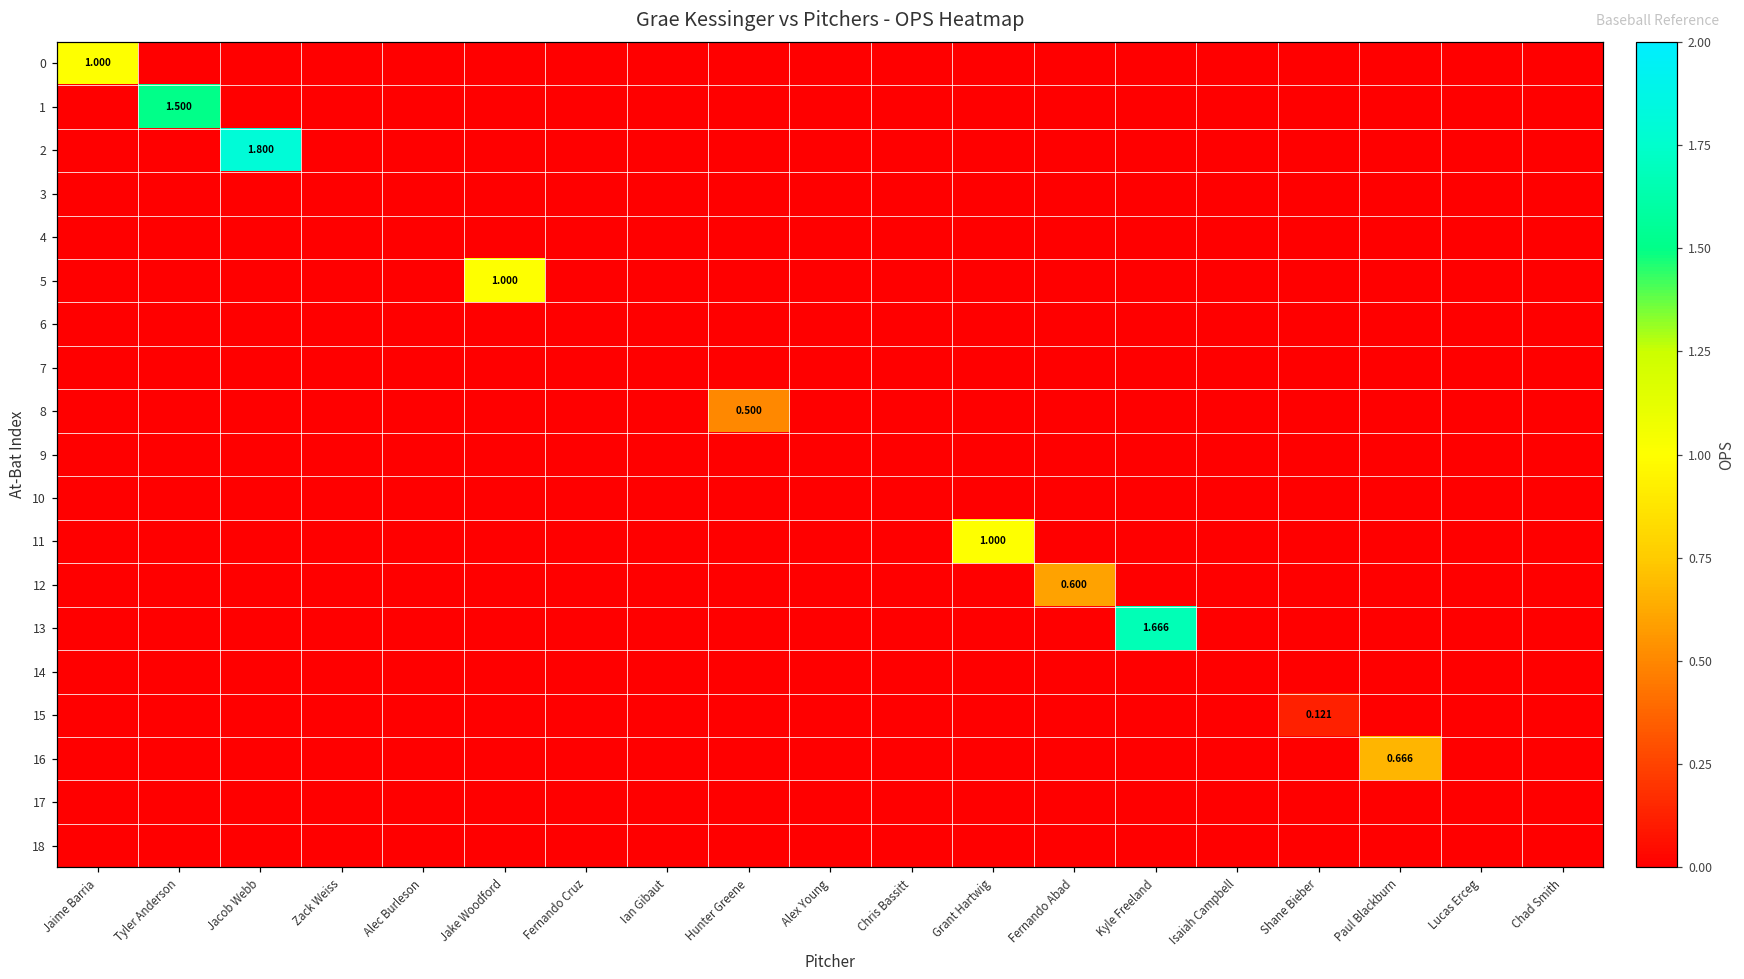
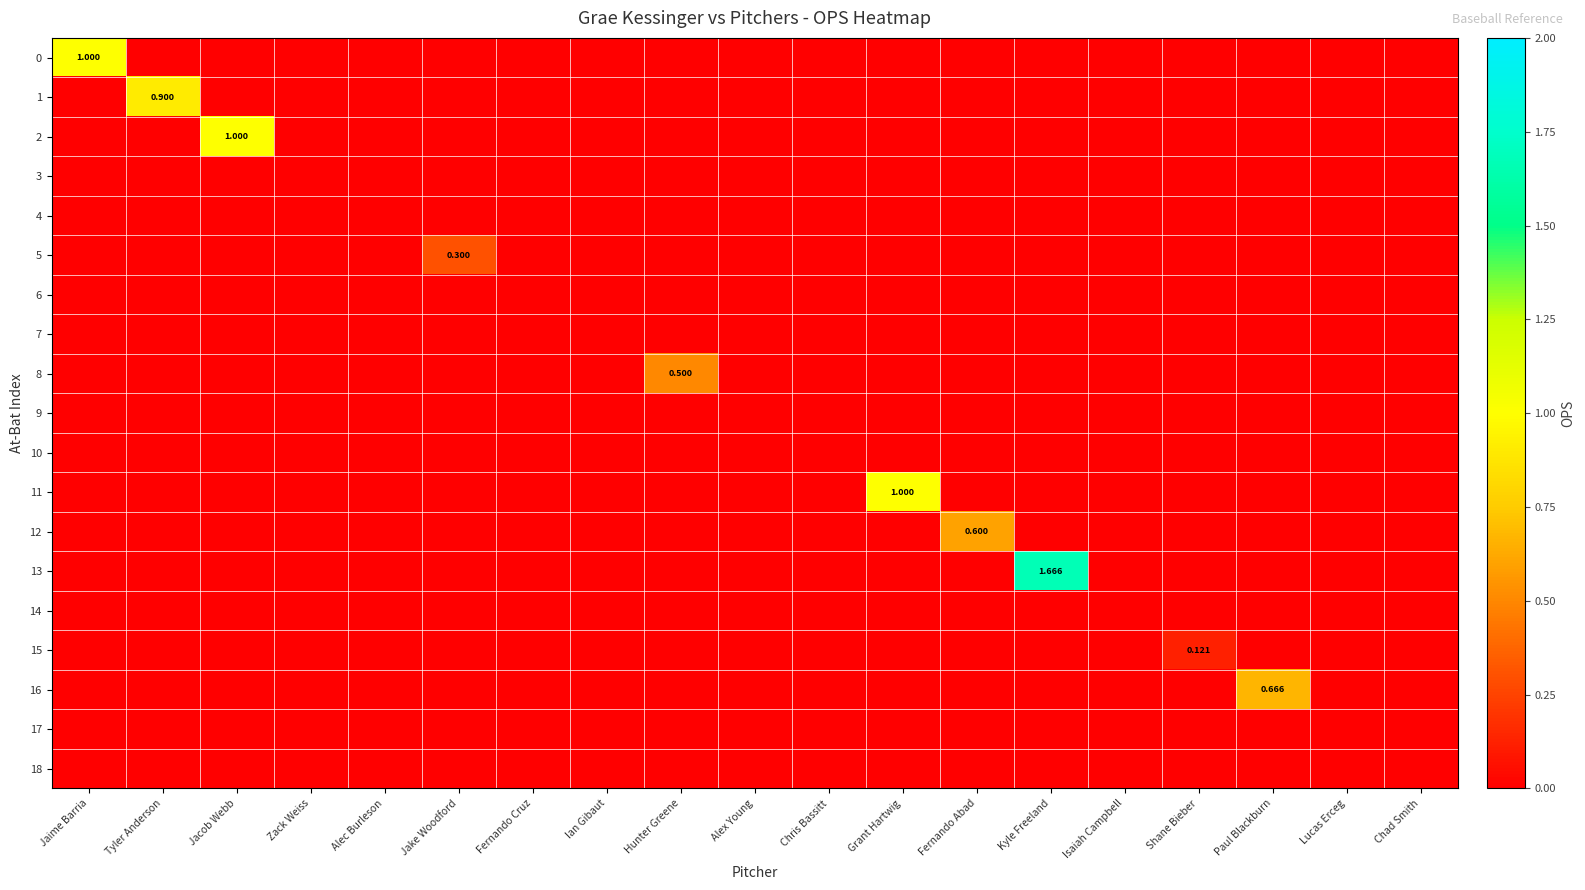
  {
    "0": {
      "Jaime Barria": 1.000
    },
    "1": {
-     "Tyler Anderson": 1.500
+     "Tyler Anderson": 0.900
    },
    "2": {
-     "Jacob Webb": 1.800
+     "Jacob Webb": 1.000
    },
    "5": {
-     "Jake Woodford": 1.000
+     "Jake Woodford": 0.300
    },
    "8": {
      "Hunter Greene": 0.500
    },
    "11": {
      "Grant Hartwig": 1.000
    },
    "12": {
      "Fernando Abad": 0.600
    },
    "13": {
      "Kyle Freeland": 1.666
    },
    "15": {
      "Shane Bieber": 0.121
    },
    "16": {
      "Paul Blackburn": 0.666
    }
  }
